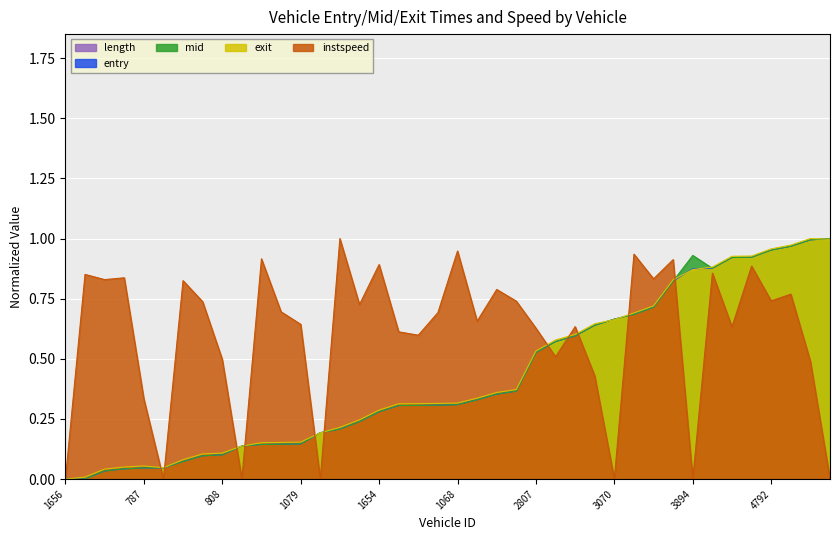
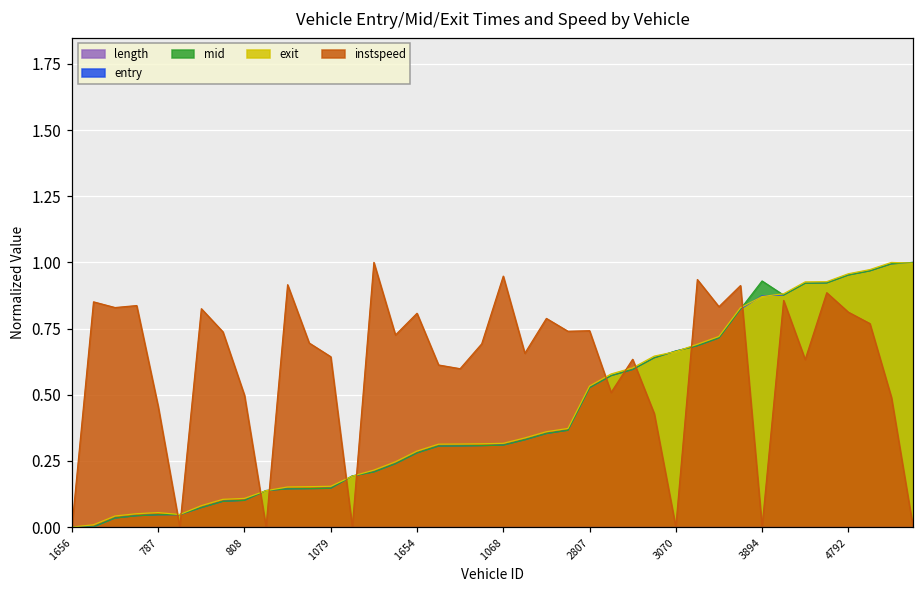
  {
    "length": {
      "787": 0.00,
      "808": 0.00,
      "1079": 0.00,
      "1654": 0.00,
      "1068": 0.00,
      "2807": 0.00,
      "4792": 0.00
    },
    "mid": {
      "3894": 0.93
    },
    "instspeed": {
-     "787": 0.33,
+     "787": 0.45,
      "808": 0.50,
      "1079": 0.64,
-     "1654": 0.89,
+     "1654": 0.81,
      "1068": 0.95,
-     "2807": 0.63,
-     "4792": 0.74
+     "2807": 0.74,
+     "4792": 0.81
    }
  }
